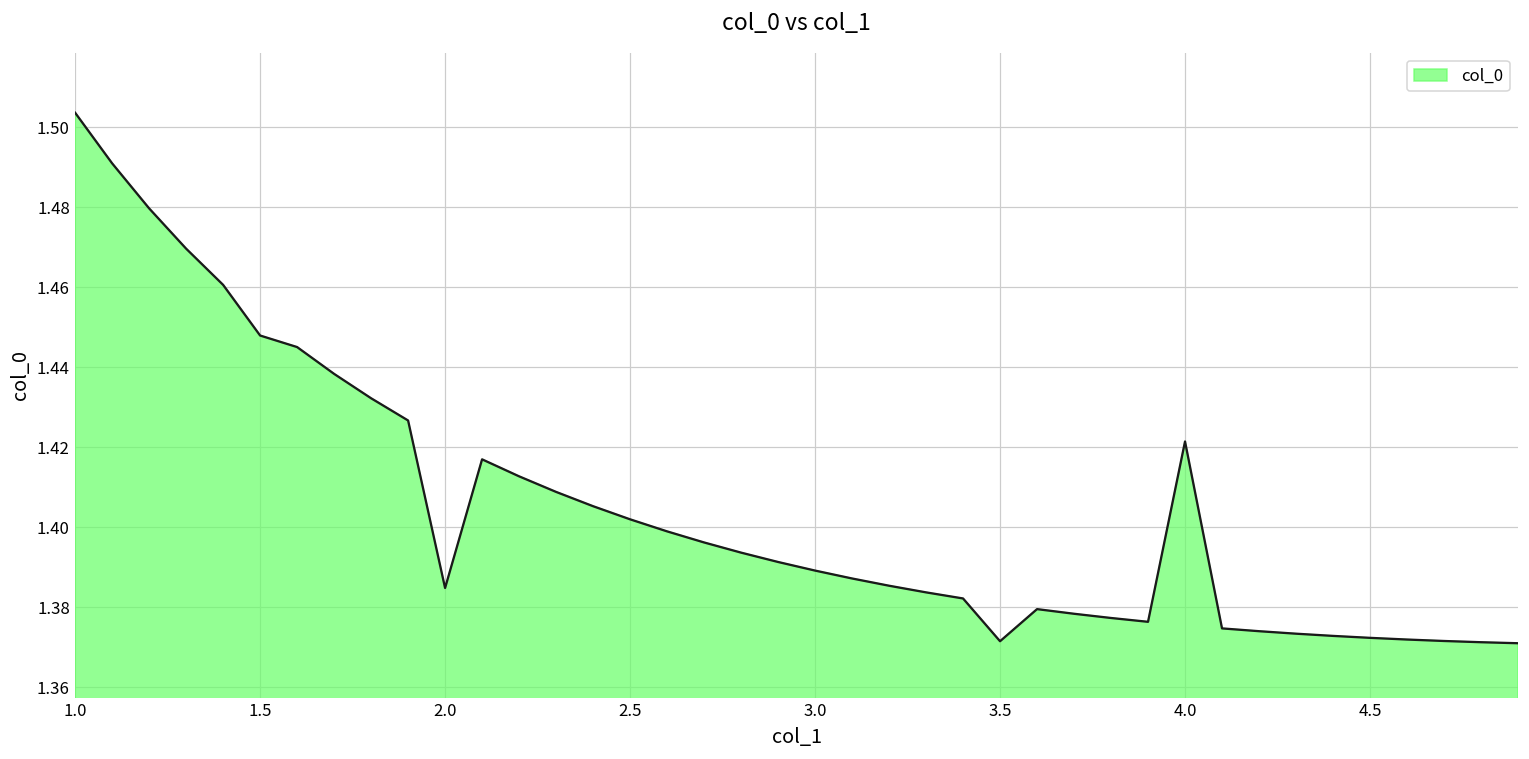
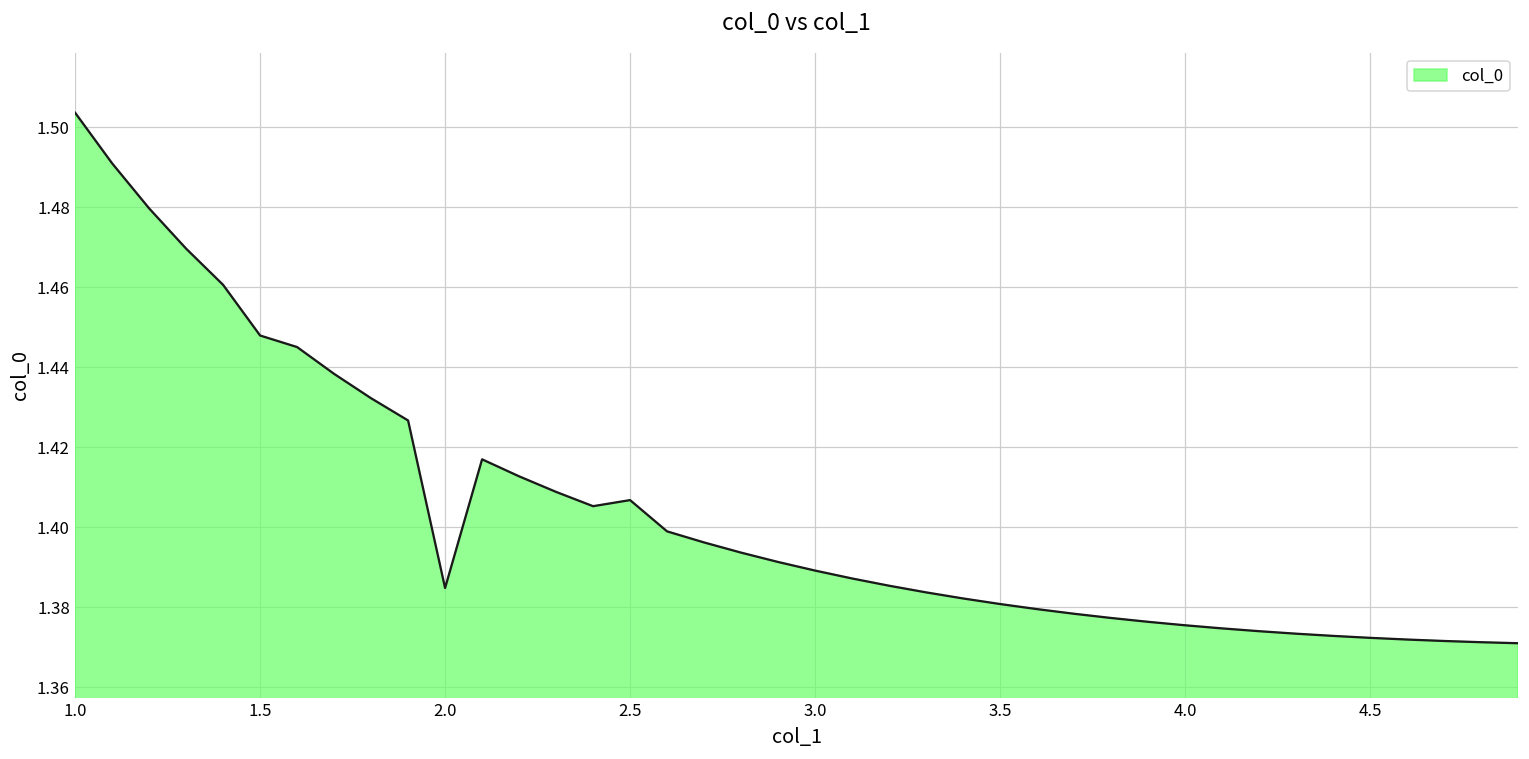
  {
    "1.0": 1.504,
    "1.5": 1.448,
    "2.0": 1.385,
-   "2.5": 1.402,
+   "2.5": 1.407,
    "3.0": 1.389,
-   "3.5": 1.371,
-   "4.0": 1.421,
+   "3.5": 1.381,
+   "4.0": 1.375,
    "4.5": 1.372
  }
